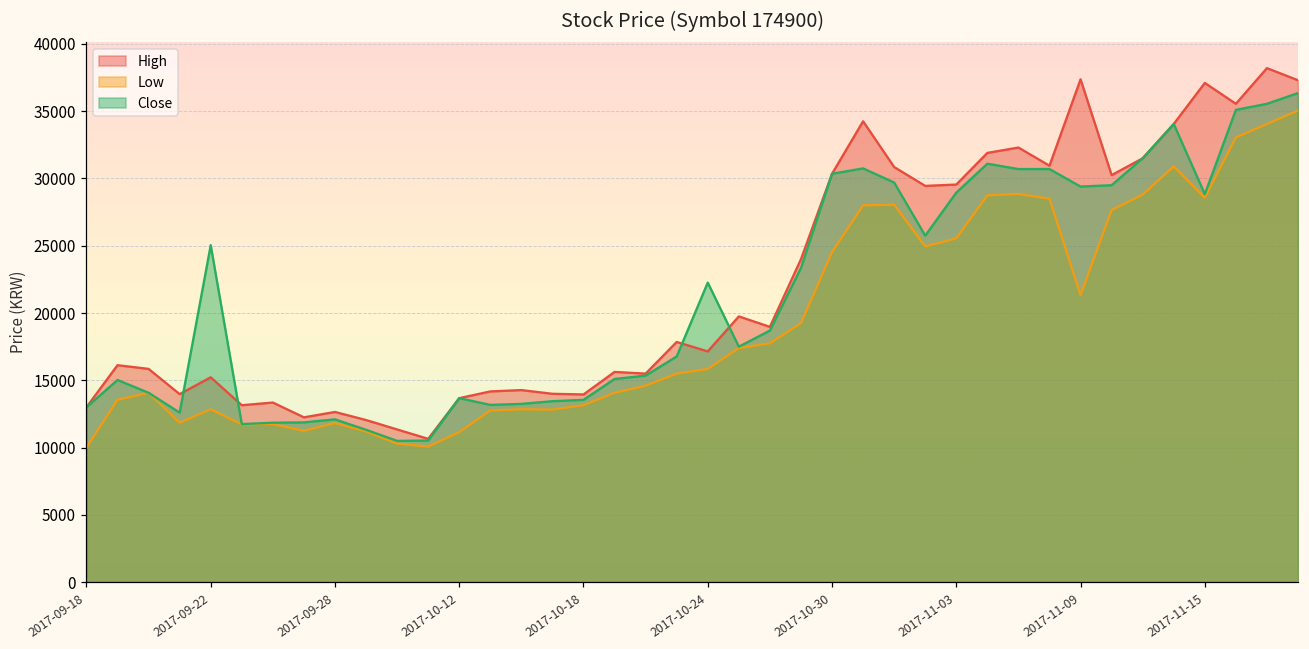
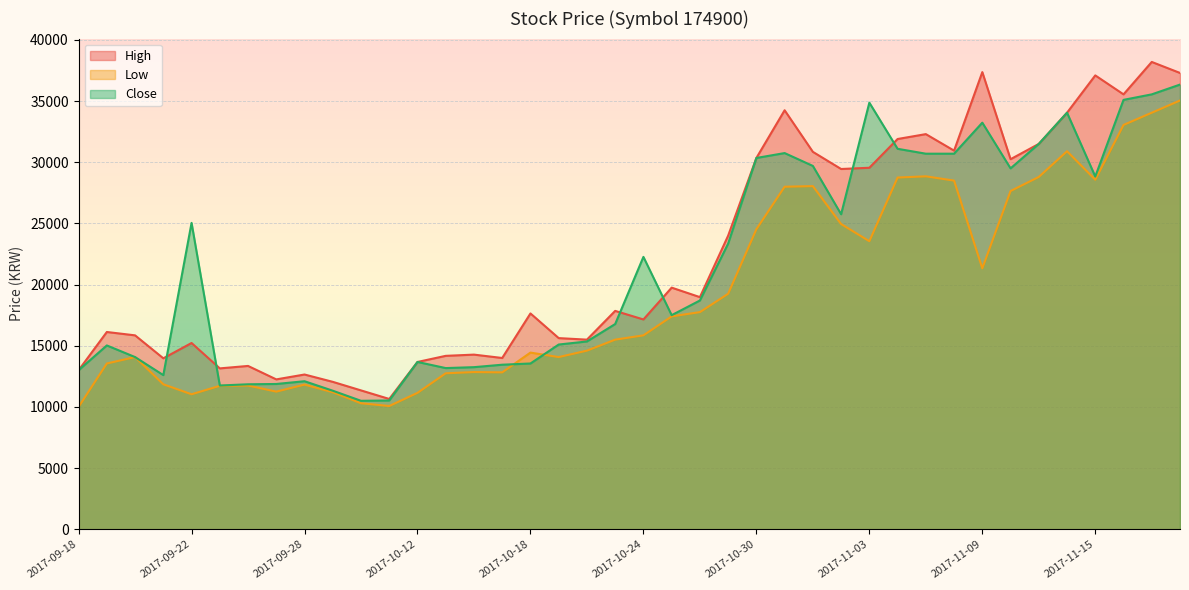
  {
    "High": {
      "2017-09-22": 15200,
      "2017-09-28": 12600,
-     "2017-10-18": 14000,
+     "2017-10-18": 17600,
      "2017-10-24": 17200,
      "2017-11-03": 29600,
      "2017-11-09": 37400,
      "2017-11-15": 37100
    },
    "Low": {
      "2017-09-18": 10000,
-     "2017-09-22": 12900,
+     "2017-09-22": 11000,
      "2017-09-28": 11800,
      "2017-10-12": 11200,
-     "2017-10-18": 13200,
+     "2017-10-18": 14400,
      "2017-10-24": 15900,
      "2017-10-30": 24500,
-     "2017-11-03": 25600,
+     "2017-11-03": 23500,
      "2017-11-09": 21300,
      "2017-11-15": 28600
    },
    "Close": {
      "2017-09-22": 25000,
      "2017-09-28": 12100,
      "2017-10-18": 13600,
      "2017-10-24": 22300,
-     "2017-11-03": 29000,
-     "2017-11-09": 29400,
+     "2017-11-03": 34900,
+     "2017-11-09": 33200,
      "2017-11-15": 28800
    }
  }
